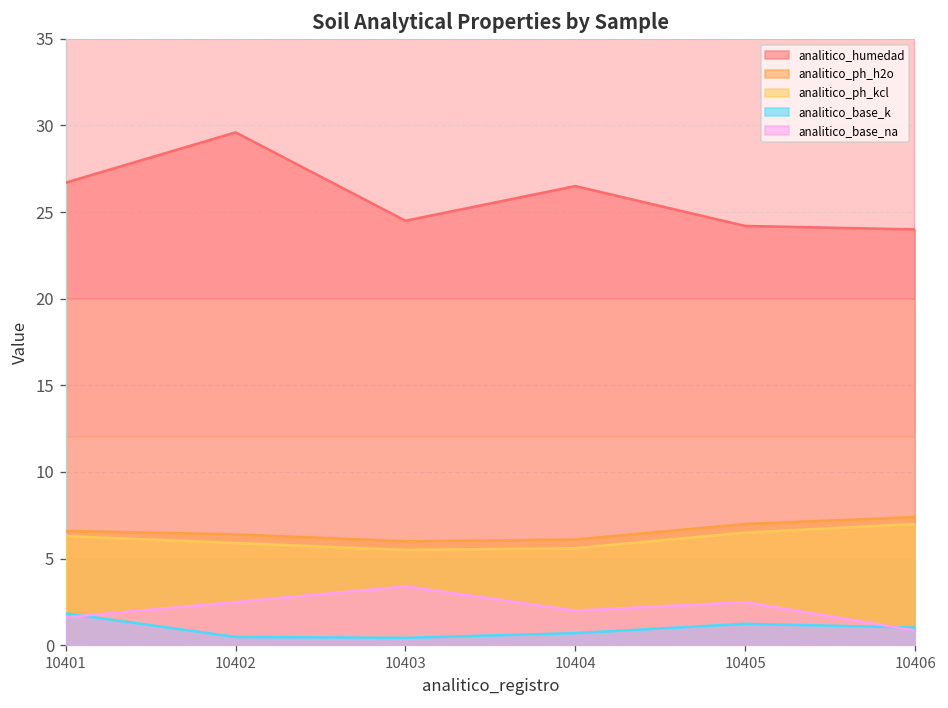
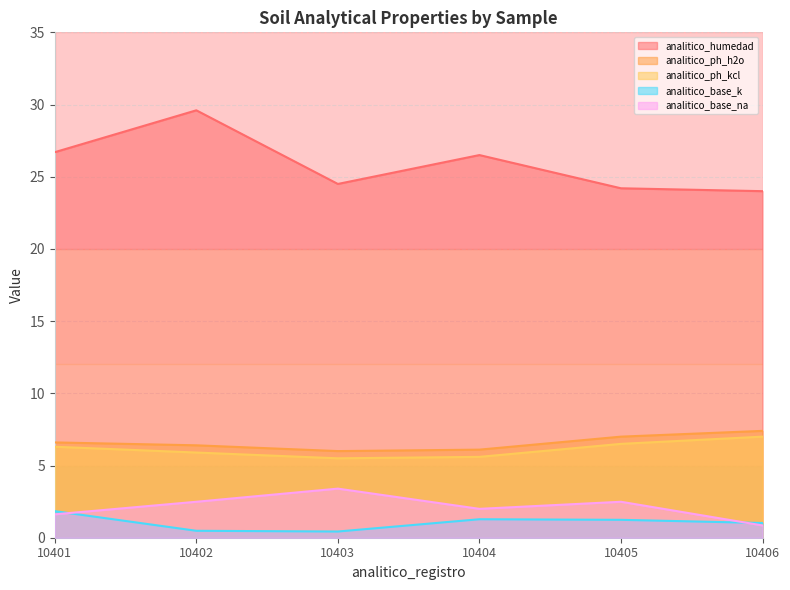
  {
    "analitico_base_k": {
      "10401": 1.8,
      "10402": 0.5,
      "10403": 0.4,
-     "10404": 0.7,
+     "10404": 1.3,
      "10405": 1.2
    },
    "analitico_base_na": {
      "10401": 1.6,
      "10402": 2.5,
      "10403": 3.4,
      "10404": 2.0,
      "10405": 2.5
    }
  }
